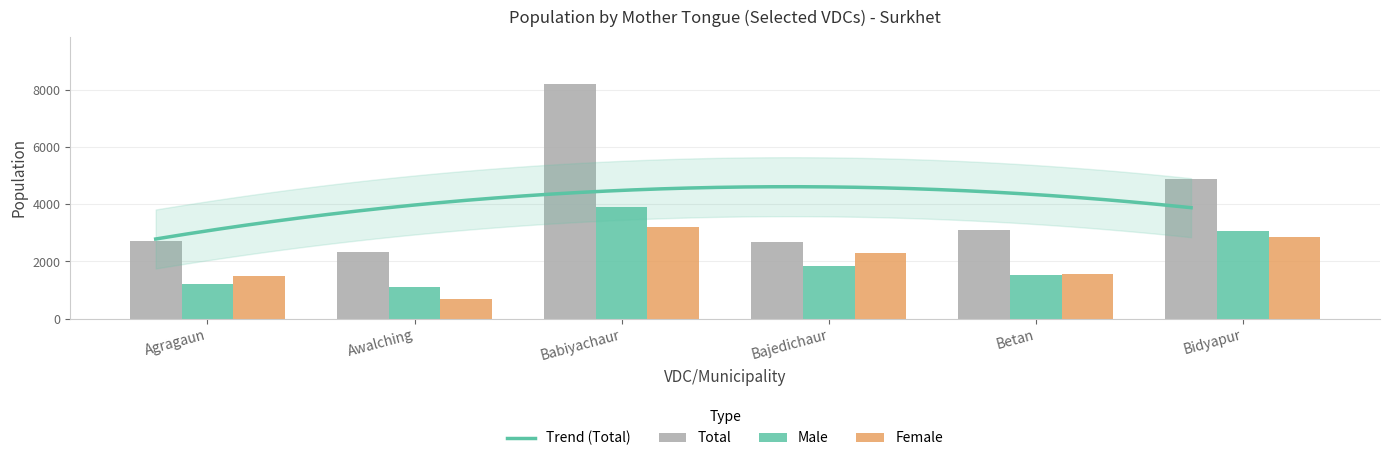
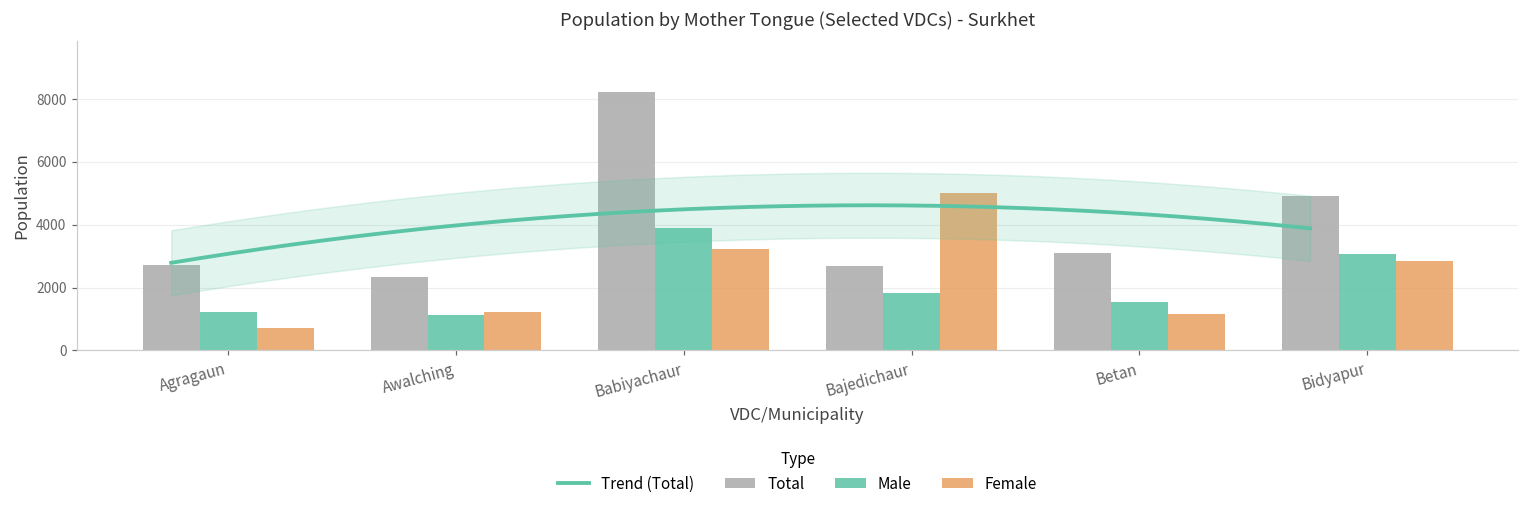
  {
    "Total": {
      "Agragaun": 2700,
      "Awalching": 2300,
      "Babiyachaur": 8200,
      "Bajedichaur": 2700,
      "Betan": 3100,
      "Bidyapur": 4900
    },
    "Female": {
-     "Agragaun": 1500,
-     "Awalching": 700,
+     "Agragaun": 700,
+     "Awalching": 1200,
      "Babiyachaur": 3200,
-     "Bajedichaur": 2300,
-     "Betan": 1500,
+     "Bajedichaur": 5000,
+     "Betan": 1100,
      "Bidyapur": 2900
    }
  }
